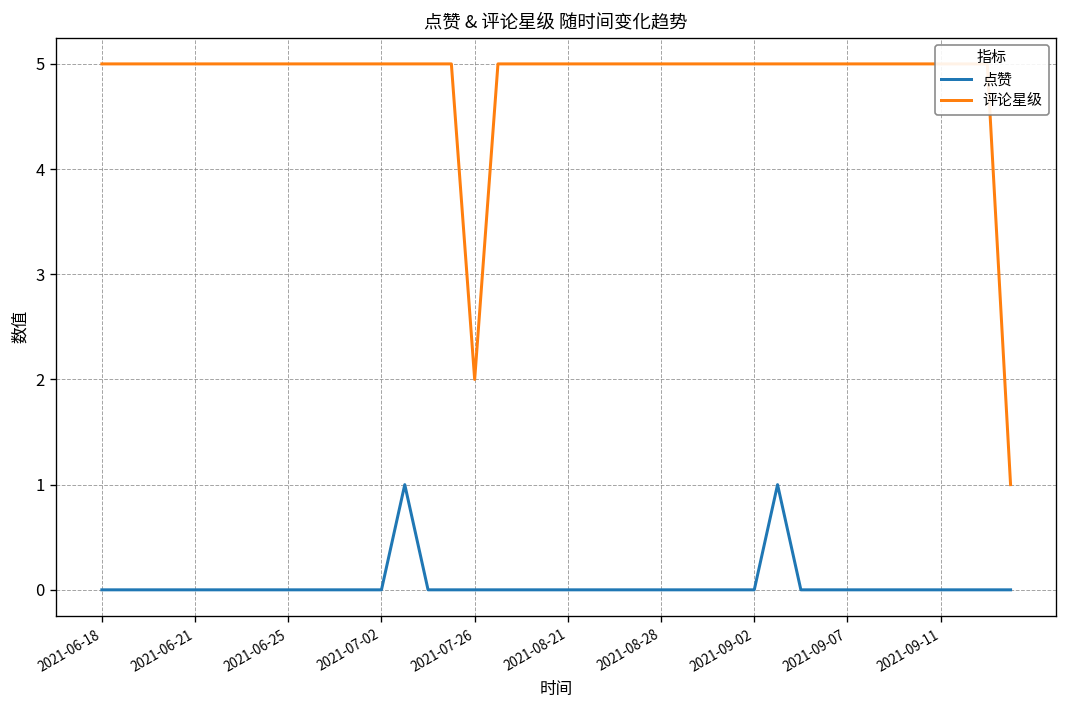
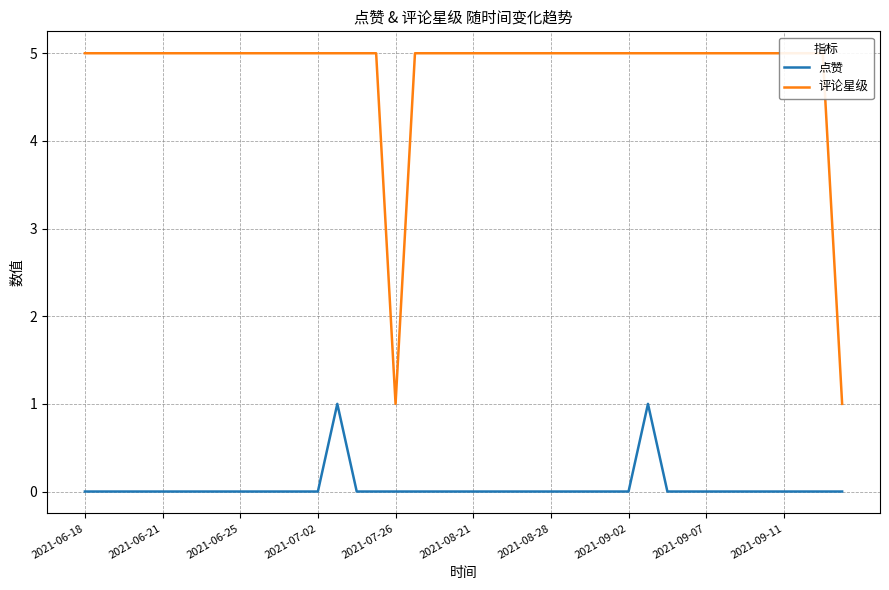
  {
    "点赞": {
      "2021-06-18": 0,
      "2021-06-21": 0,
      "2021-06-25": 0,
      "2021-07-02": 0,
      "2021-07-26": 0,
      "2021-08-21": 0,
      "2021-09-11": 0
    },
    "评论星级": {
      "2021-06-18": 5,
      "2021-06-21": 5,
      "2021-06-25": 5,
      "2021-07-02": 5,
-     "2021-07-26": 2,
+     "2021-07-26": 1,
      "2021-08-21": 5
    }
  }
